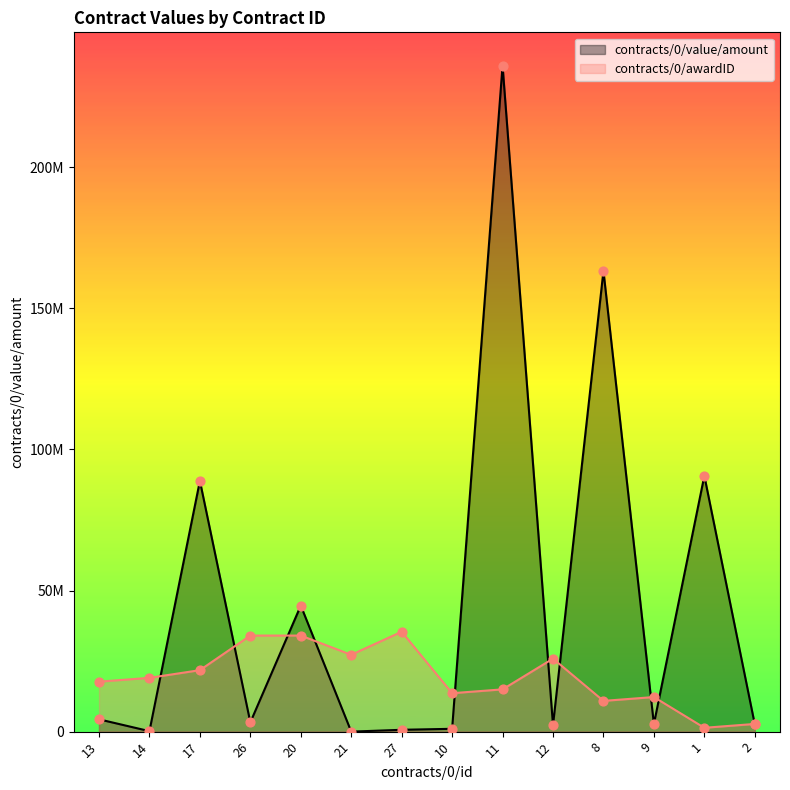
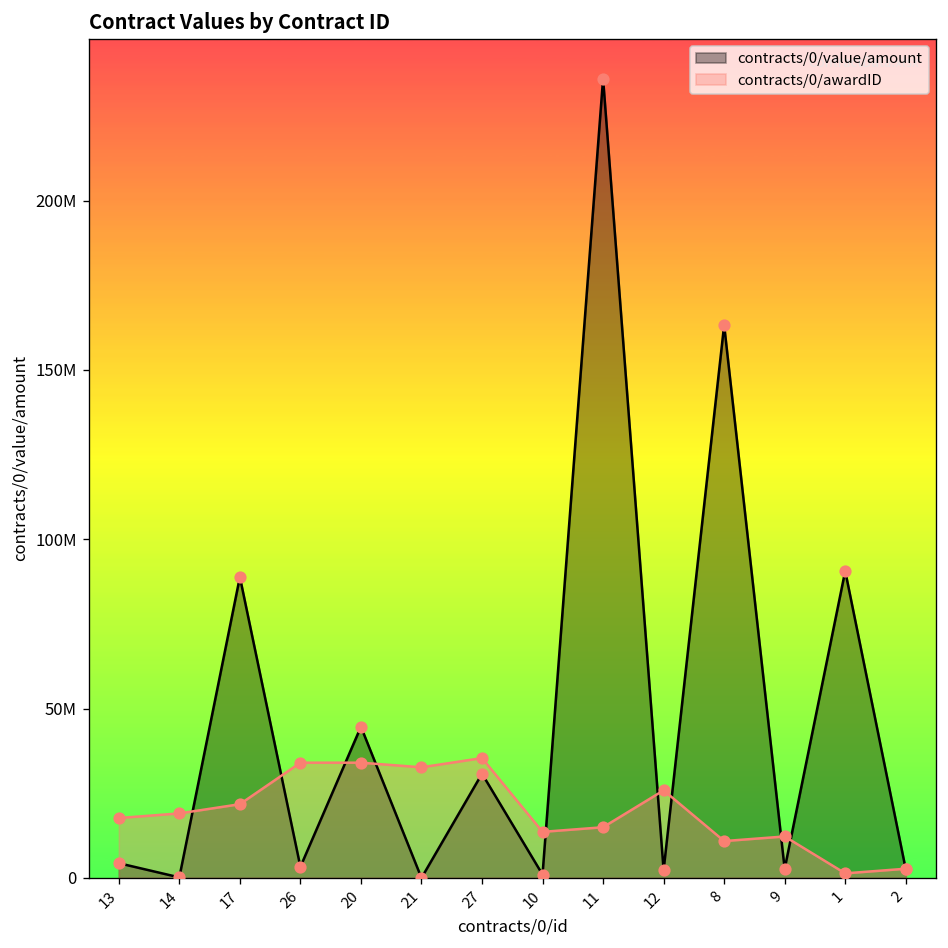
  {
    "contracts/0/value/amount": {
      "13": 4000000,
      "14": 0,
      "17": 89000000,
      "26": 3000000,
      "20": 45000000,
      "21": 0,
-     "27": 1000000,
+     "27": 31000000,
      "10": 1000000,
      "11": 236000000,
      "12": 2000000,
      "8": 163000000,
      "9": 3000000,
      "1": 91000000
    },
    "contracts/0/awardID": {
      "13": 18000000,
      "14": 19000000,
      "17": 22000000,
      "26": 34000000,
      "20": 34000000,
-     "21": 27000000,
+     "21": 33000000,
      "27": 35000000,
      "10": 14000000,
      "11": 15000000,
      "12": 26000000,
      "8": 11000000,
      "9": 12000000,
      "1": 1000000
    }
  }
